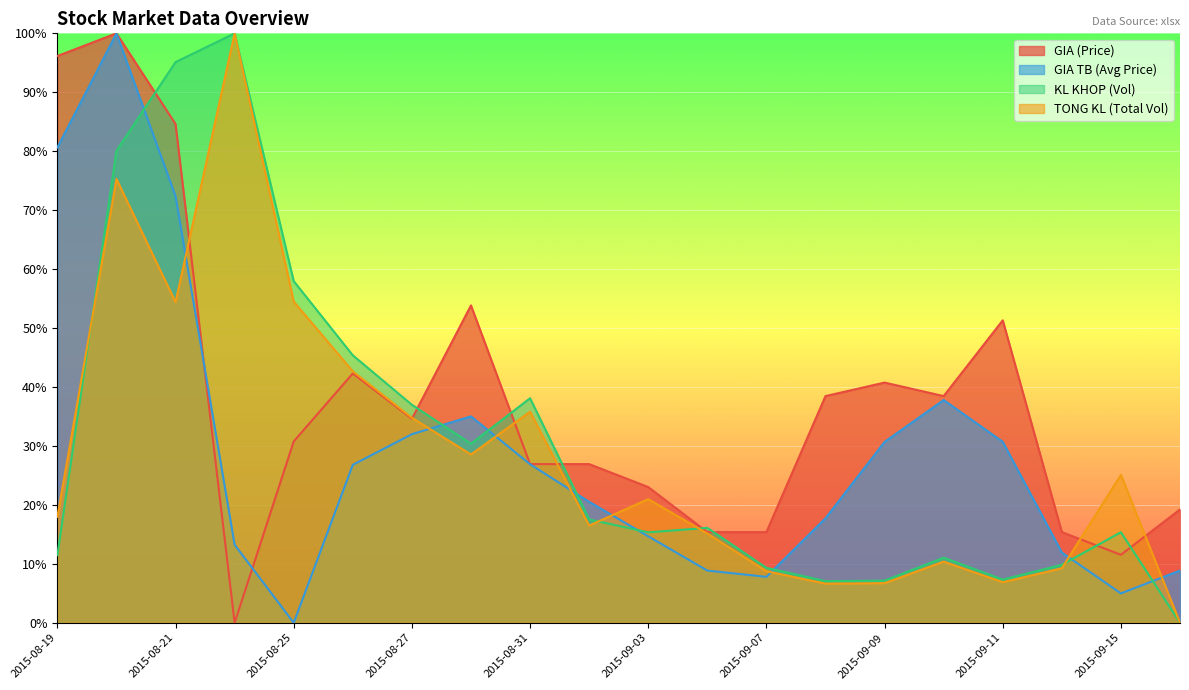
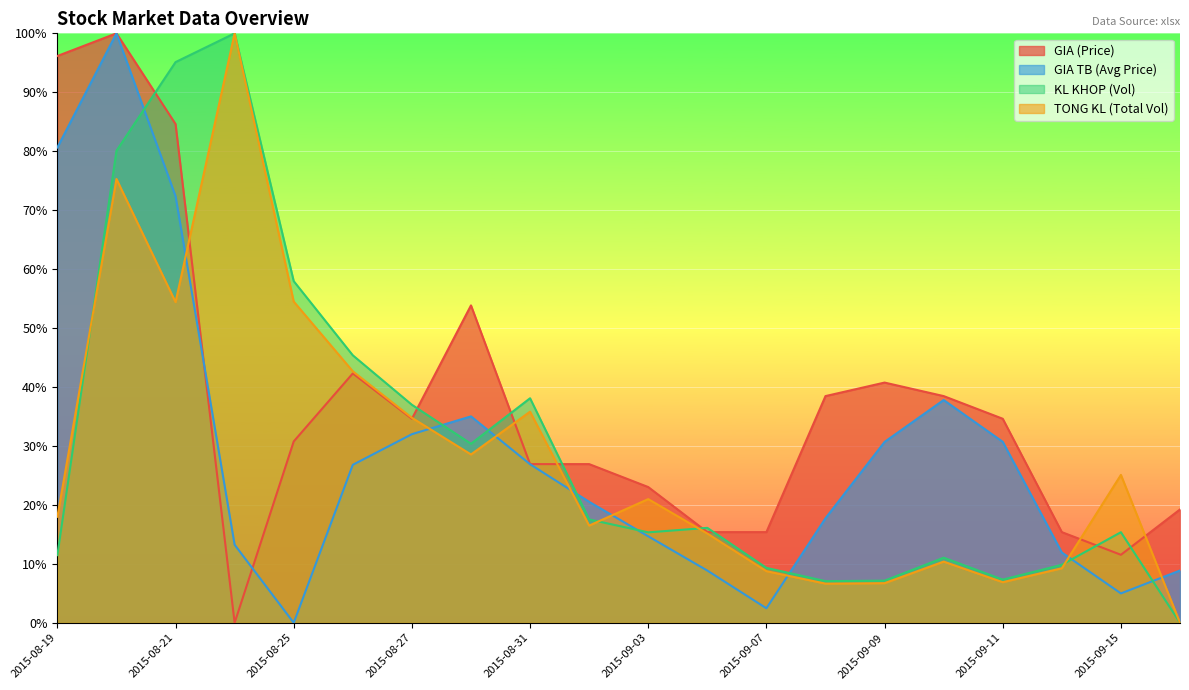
  {
    "GIA (Price)": {
      "2015-08-19": "96%",
      "2015-08-21": "85%",
      "2015-08-25": "31%",
      "2015-09-03": "23%",
      "2015-09-07": "15%",
      "2015-09-09": "41%",
-     "2015-09-11": "51%",
+     "2015-09-11": "35%",
      "2015-09-15": "12%"
    },
    "GIA TB (Avg Price)": {
      "2015-08-19": "81%",
      "2015-08-21": "72%",
      "2015-08-25": "0%",
      "2015-08-27": "32%",
      "2015-09-03": "15%",
-     "2015-09-07": "8%",
+     "2015-09-07": "2%",
      "2015-09-09": "31%",
      "2015-09-11": "31%",
      "2015-09-15": "5%"
    },
    "KL KHOP (Vol)": {
      "2015-08-19": "11%",
      "2015-08-21": "95%",
      "2015-08-25": "58%",
      "2015-08-27": "37%",
      "2015-08-31": "38%",
      "2015-09-03": "15%",
      "2015-09-07": "9%",
      "2015-09-11": "7%",
      "2015-09-15": "15%"
    },
    "TONG KL (Total Vol)": {
      "2015-08-19": "18%",
      "2015-08-21": "54%",
      "2015-08-25": "54%",
      "2015-08-31": "36%",
      "2015-09-03": "21%",
      "2015-09-07": "9%",
      "2015-09-11": "7%",
      "2015-09-15": "25%"
    }
  }
